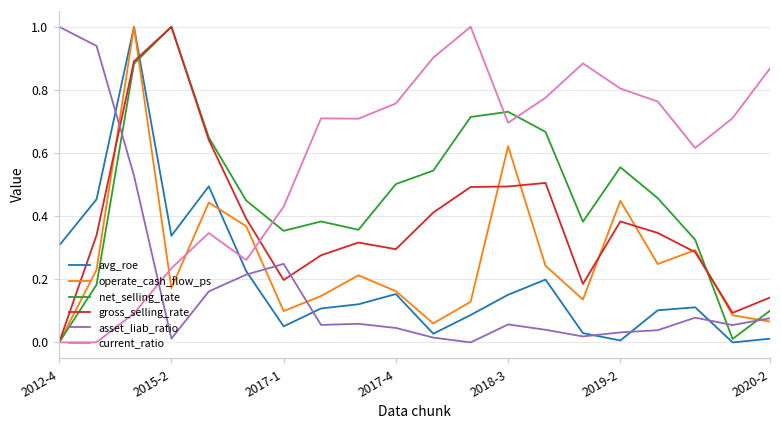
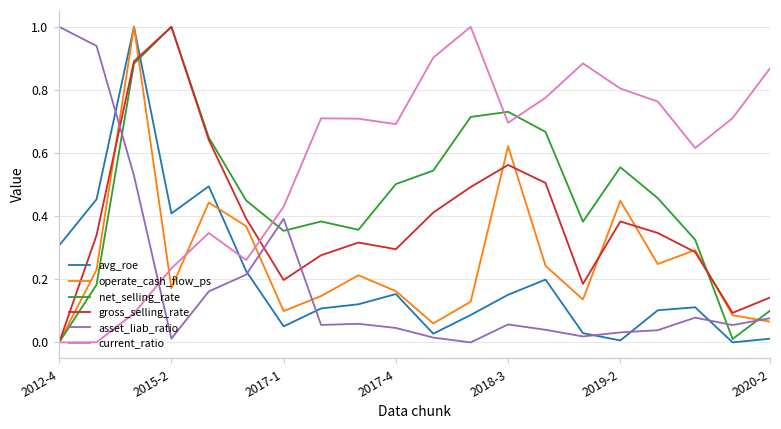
  {
    "avg_roe": {
      "2012-4": 0.31,
-     "2015-2": 0.34,
+     "2015-2": 0.41,
      "2017-1": 0.05,
      "2017-4": 0.15,
      "2018-3": 0.15,
      "2019-2": 0.01,
      "2020-2": 0.01
    },
    "operate_cash_flow_ps": {
      "2015-2": 0.17,
      "2017-1": 0.10,
      "2017-4": 0.16,
      "2018-3": 0.62,
      "2019-2": 0.45,
      "2020-2": 0.07
    },
    "net_selling_rate": {
      "2017-1": 0.35,
      "2017-4": 0.50,
      "2018-3": 0.73,
      "2019-2": 0.55,
      "2020-2": 0.10
    },
    "gross_selling_rate": {
      "2017-1": 0.20,
      "2017-4": 0.30,
-     "2018-3": 0.49,
+     "2018-3": 0.56,
      "2019-2": 0.38,
      "2020-2": 0.14
    },
    "asset_liab_ratio": {
      "2012-4": 1.00,
      "2015-2": 0.01,
-     "2017-1": 0.25,
+     "2017-1": 0.39,
      "2017-4": 0.05,
      "2018-3": 0.06,
      "2019-2": 0.03,
      "2020-2": 0.08
    },
    "current_ratio": {
      "2015-2": 0.23,
      "2017-1": 0.43,
-     "2017-4": 0.76,
+     "2017-4": 0.69,
      "2018-3": 0.70,
      "2019-2": 0.80,
      "2020-2": 0.87
    }
  }
